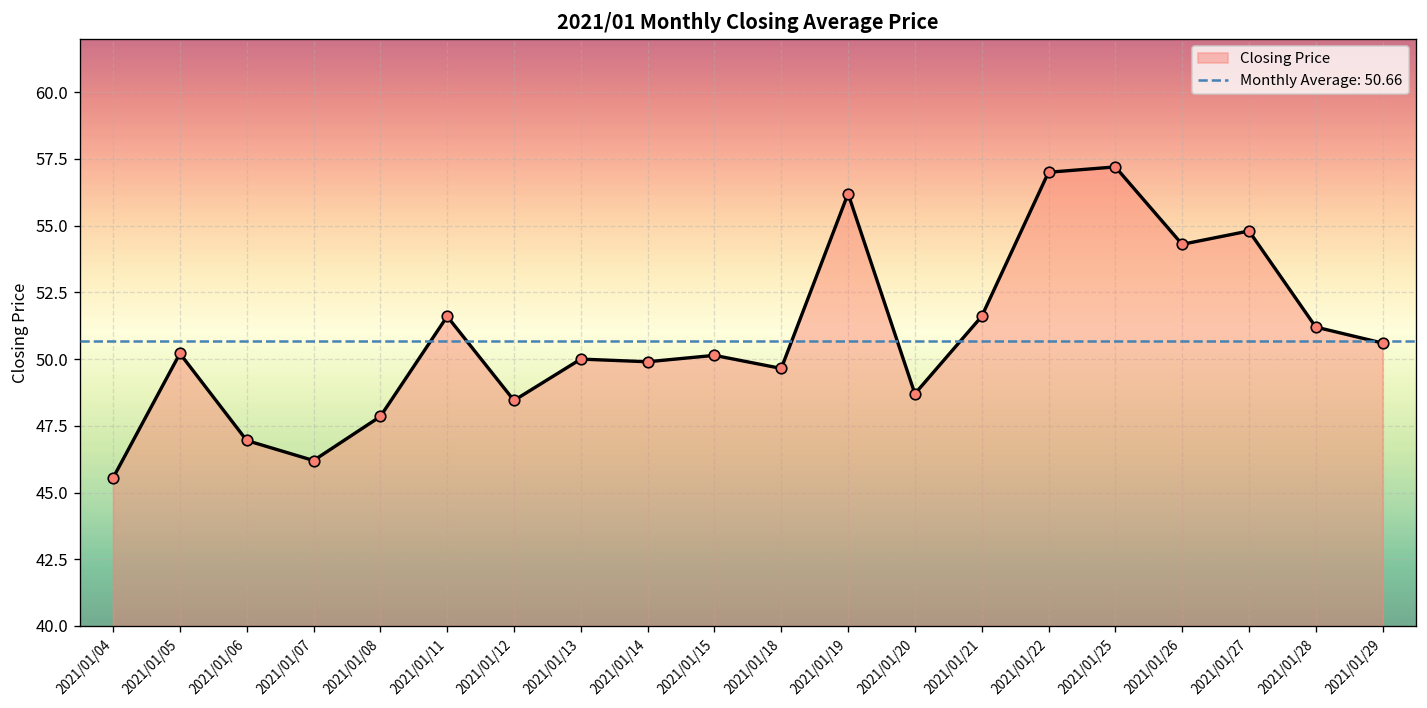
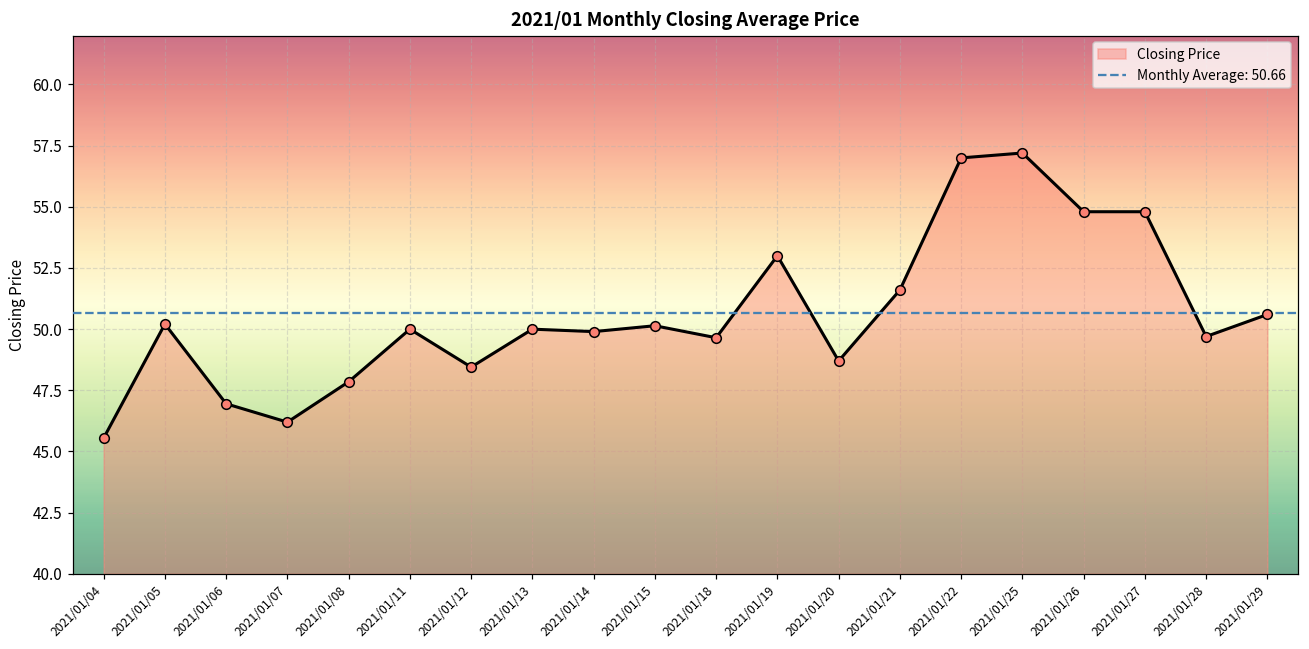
  {
    "2021/01/04": 45.6,
    "2021/01/05": 50.2,
    "2021/01/06": 47.0,
    "2021/01/07": 46.2,
    "2021/01/08": 47.9,
-   "2021/01/11": 51.6,
+   "2021/01/11": 50.0,
    "2021/01/12": 48.5,
    "2021/01/13": 50.0,
    "2021/01/14": 49.9,
    "2021/01/15": 50.1,
    "2021/01/18": 49.7,
-   "2021/01/19": 56.2,
+   "2021/01/19": 53.0,
    "2021/01/20": 48.7,
    "2021/01/21": 51.6,
    "2021/01/22": 57.0,
    "2021/01/25": 57.2,
-   "2021/01/26": 54.3,
+   "2021/01/26": 54.8,
    "2021/01/27": 54.8,
-   "2021/01/28": 51.2,
+   "2021/01/28": 49.7,
    "2021/01/29": 50.6
  }
